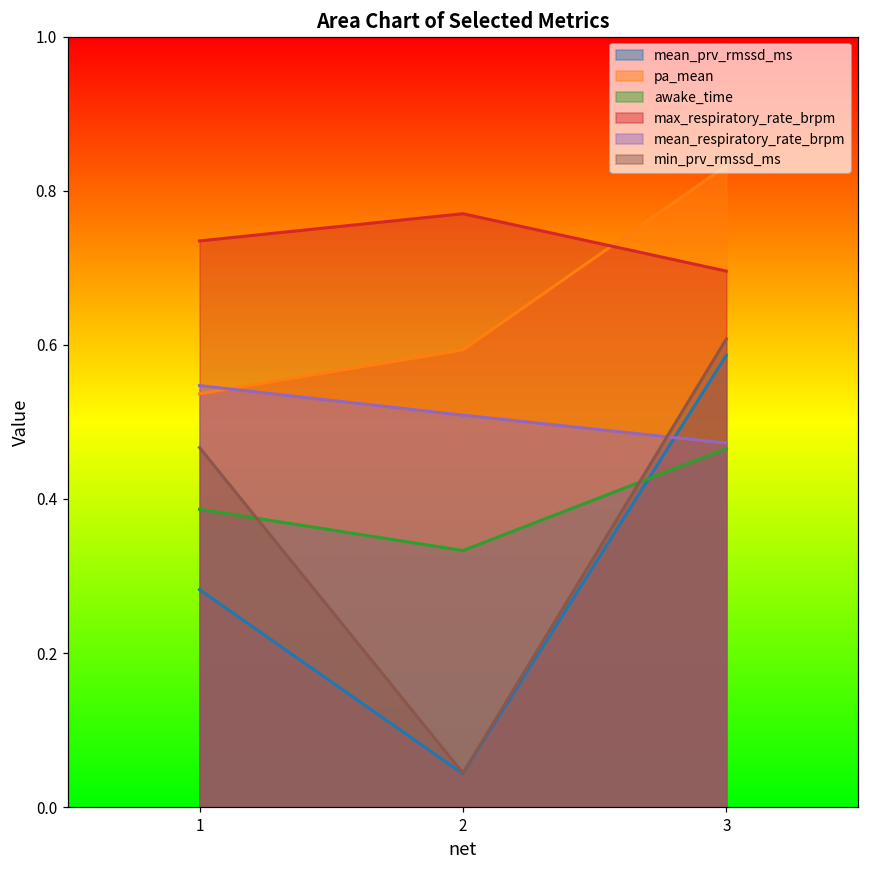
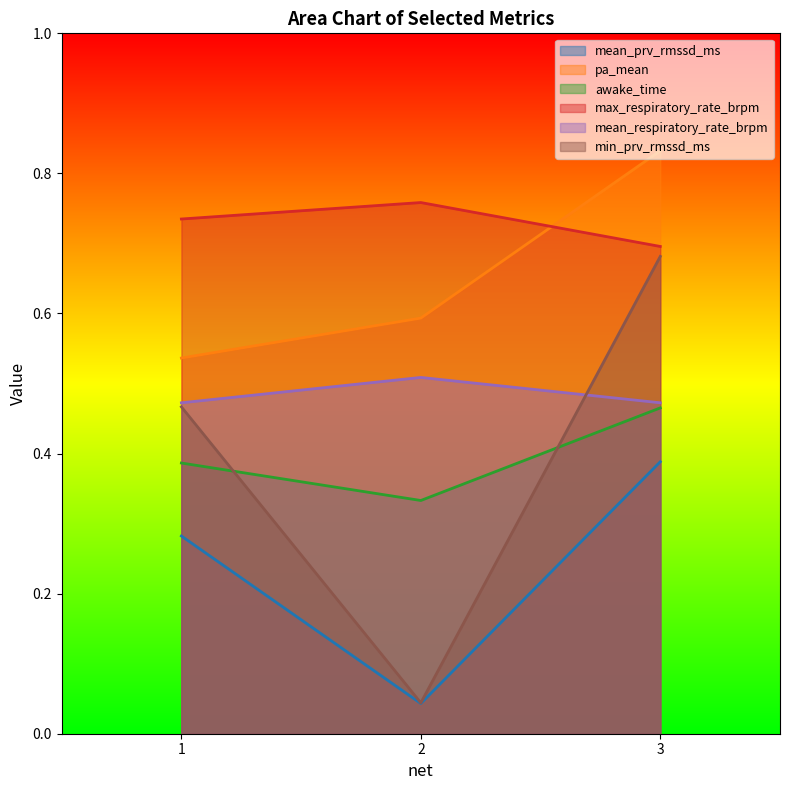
  {
    "mean_prv_rmssd_ms": {
      "1": 0.28,
-     "3": 0.59
+     "3": 0.39
    },
    "pa_mean": {
      "1": 0.54,
      "2": 0.59
    },
    "awake_time": {
      "1": 0.39,
      "2": 0.33,
      "3": 0.47
    },
    "max_respiratory_rate_brpm": {
      "1": 0.73,
-     "2": 0.77,
+     "2": 0.76,
      "3": 0.70
    },
    "mean_respiratory_rate_brpm": {
-     "1": 0.55,
+     "1": 0.47,
      "2": 0.51,
      "3": 0.47
    },
    "min_prv_rmssd_ms": {
      "1": 0.47,
-     "3": 0.61
+     "3": 0.68
    }
  }
